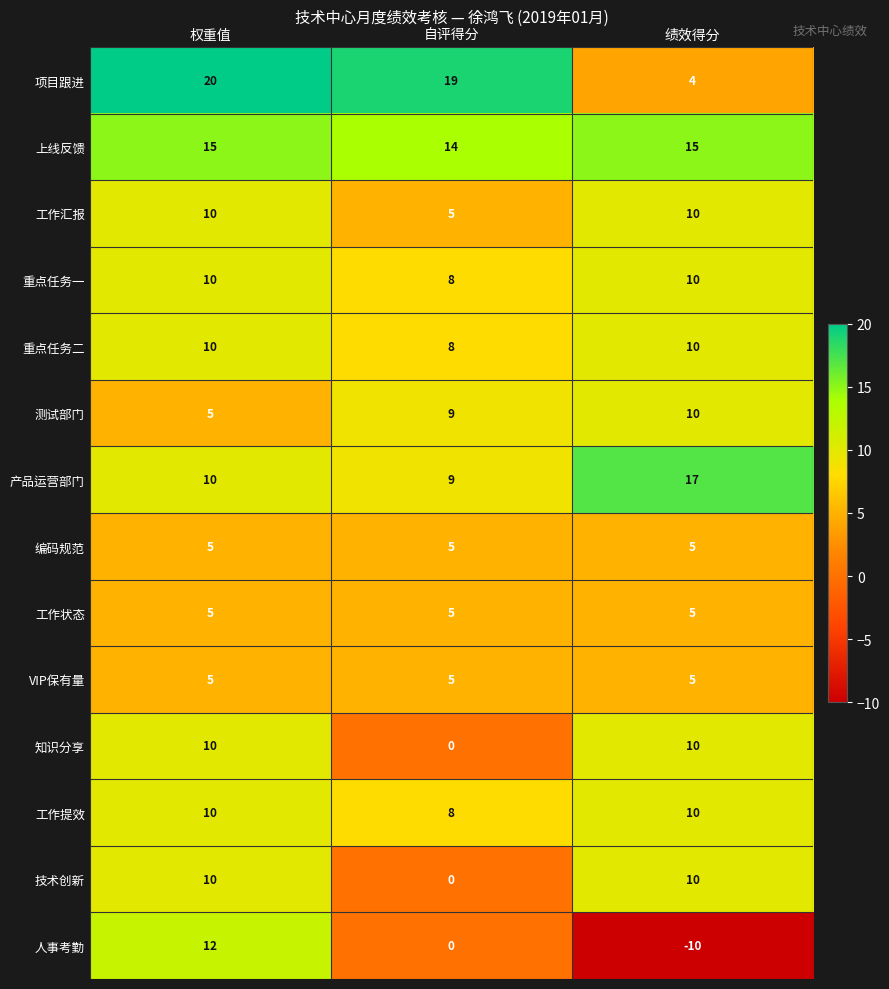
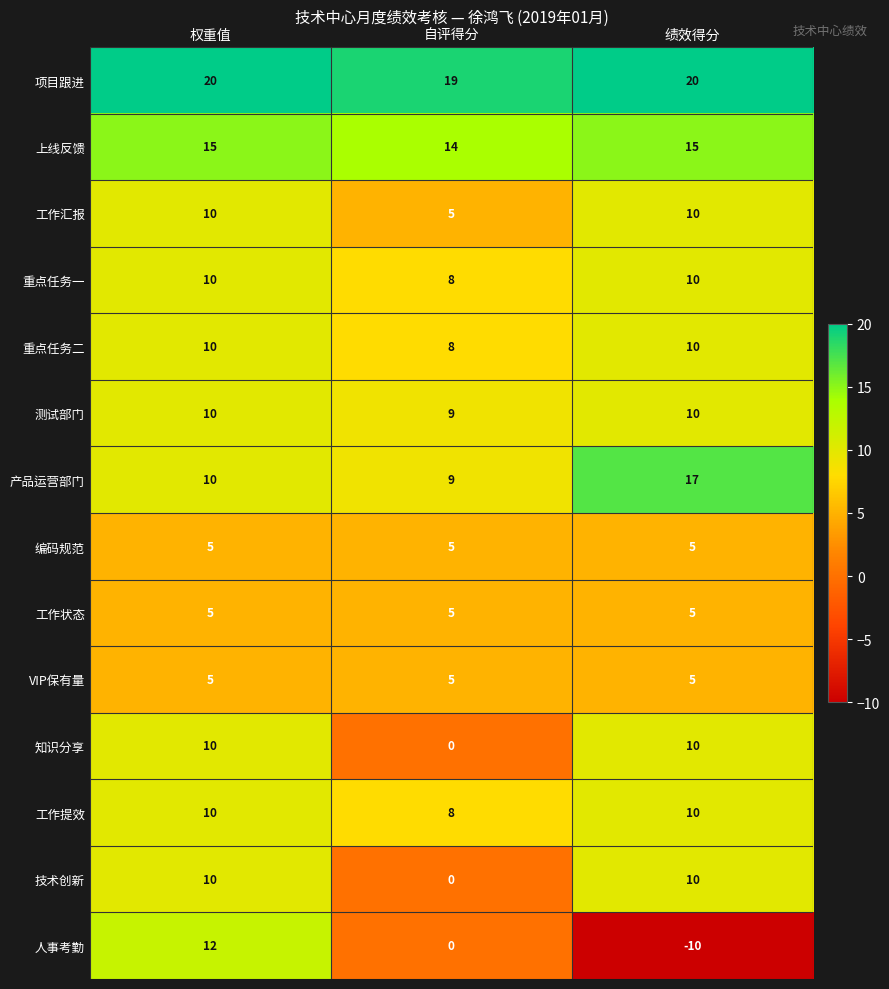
  {
    "项目跟进": {
      "权重值": 20,
      "自评得分": 19,
-     "绩效得分": 4
+     "绩效得分": 20
    },
    "上线反馈": {
      "权重值": 15,
      "自评得分": 14,
      "绩效得分": 15
    },
    "工作汇报": {
      "权重值": 10,
      "自评得分": 5,
      "绩效得分": 10
    },
    "重点任务一": {
      "权重值": 10,
      "自评得分": 8,
      "绩效得分": 10
    },
    "重点任务二": {
      "权重值": 10,
      "自评得分": 8,
      "绩效得分": 10
    },
    "测试部门": {
-     "权重值": 5,
+     "权重值": 10,
      "自评得分": 9,
      "绩效得分": 10
    },
    "产品运营部门": {
      "权重值": 10,
      "自评得分": 9,
      "绩效得分": 17
    },
    "编码规范": {
      "权重值": 5,
      "自评得分": 5,
      "绩效得分": 5
    },
    "工作状态": {
      "权重值": 5,
      "自评得分": 5,
      "绩效得分": 5
    },
    "VIP保有量": {
      "权重值": 5,
      "自评得分": 5,
      "绩效得分": 5
    },
    "知识分享": {
      "权重值": 10,
      "自评得分": 0,
      "绩效得分": 10
    },
    "工作提效": {
      "权重值": 10,
      "自评得分": 8,
      "绩效得分": 10
    },
    "技术创新": {
      "权重值": 10,
      "自评得分": 0,
      "绩效得分": 10
    },
    "人事考勤": {
      "权重值": 12,
      "自评得分": 0,
      "绩效得分": -10
    }
  }
